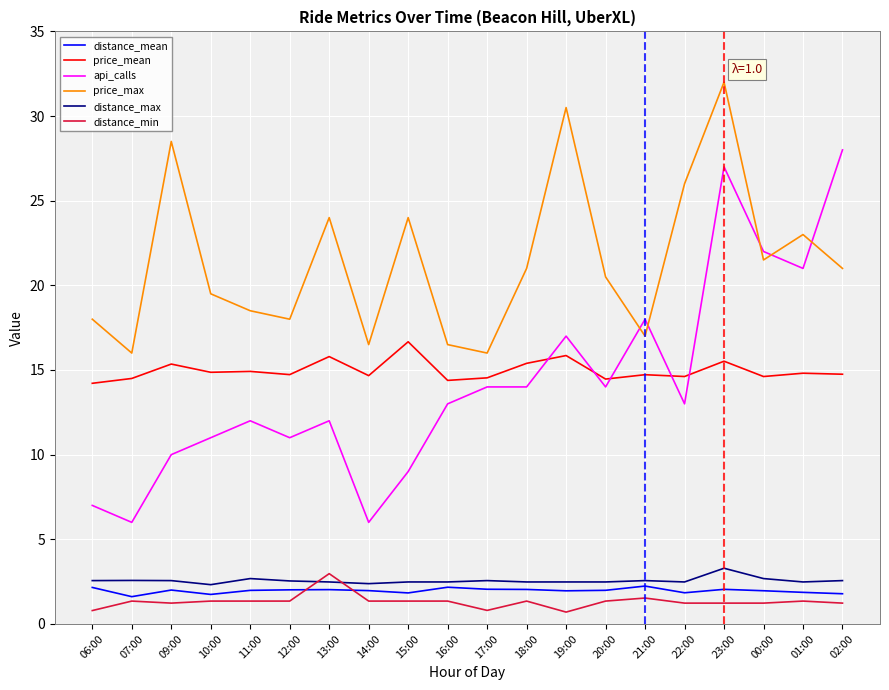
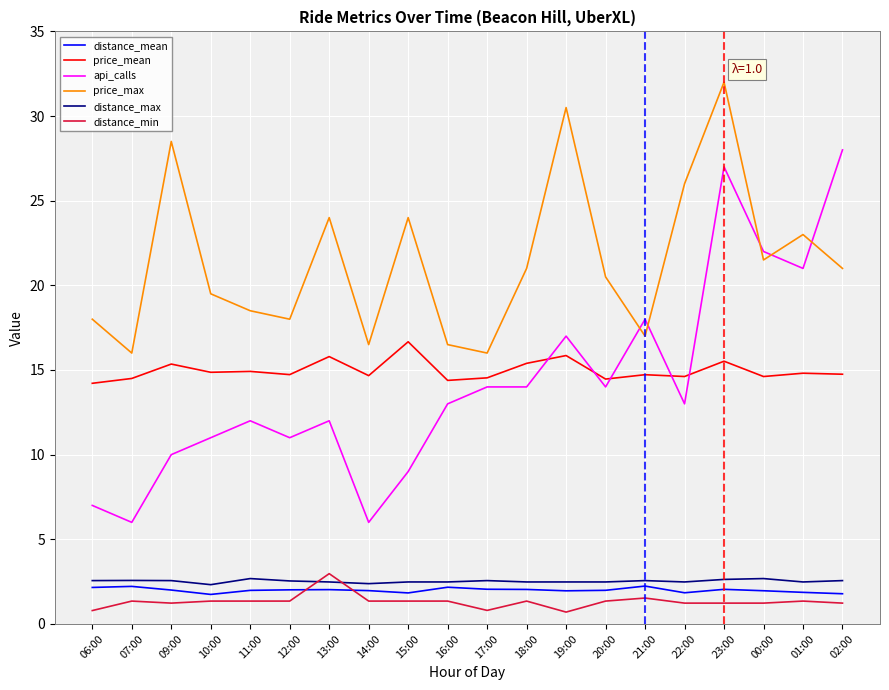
  {
    "distance_mean": {
      "06:00": 2.2,
-     "07:00": 1.6,
+     "07:00": 2.2,
      "09:00": 2.0,
      "10:00": 1.7,
      "11:00": 2.0,
      "12:00": 2.0,
      "13:00": 2.0,
      "14:00": 2.0,
      "15:00": 1.8,
      "16:00": 2.2,
      "17:00": 2.0,
      "18:00": 2.0,
      "19:00": 2.0,
      "20:00": 2.0,
      "21:00": 2.2,
      "22:00": 1.8,
      "23:00": 2.0,
      "00:00": 2.0,
      "01:00": 1.9,
      "02:00": 1.8
    },
    "price_mean": {
      "06:00": 14.2,
      "07:00": 14.5,
      "09:00": 15.4,
      "10:00": 14.9,
      "11:00": 14.9,
      "12:00": 14.7,
      "13:00": 15.8,
      "14:00": 14.7,
      "15:00": 16.7,
      "16:00": 14.4,
      "17:00": 14.5,
      "18:00": 15.4,
      "19:00": 15.9,
      "20:00": 14.5,
      "21:00": 14.7,
      "22:00": 14.6,
      "23:00": 15.5,
      "00:00": 14.6,
      "01:00": 14.8,
      "02:00": 14.8
    },
    "api_calls": {
      "06:00": 7.0,
      "07:00": 6.0,
      "09:00": 10.0,
      "10:00": 11.0,
      "11:00": 12.0,
      "12:00": 11.0,
      "13:00": 12.0,
      "14:00": 6.0,
      "15:00": 9.0,
      "16:00": 13.0,
      "17:00": 14.0,
      "18:00": 14.0,
      "19:00": 17.0,
      "20:00": 14.0,
      "21:00": 18.0,
      "22:00": 13.0,
      "23:00": 27.0,
      "00:00": 22.0,
      "01:00": 21.0,
      "02:00": 28.0
    },
    "price_max": {
      "06:00": 18.0,
      "07:00": 16.0,
      "09:00": 28.5,
      "10:00": 19.5,
      "11:00": 18.5,
      "12:00": 18.0,
      "13:00": 24.0,
      "14:00": 16.5,
      "15:00": 24.0,
      "16:00": 16.5,
      "17:00": 16.0,
      "18:00": 21.0,
      "19:00": 30.5,
      "20:00": 20.5,
      "21:00": 17.0,
      "22:00": 26.0,
      "00:00": 21.5,
      "01:00": 23.0,
      "02:00": 21.0
    },
    "distance_max": {
      "06:00": 2.6,
      "07:00": 2.6,
      "09:00": 2.6,
      "10:00": 2.3,
      "11:00": 2.7,
      "12:00": 2.5,
      "13:00": 2.5,
      "14:00": 2.4,
      "15:00": 2.5,
      "16:00": 2.5,
      "17:00": 2.6,
      "18:00": 2.5,
      "19:00": 2.5,
      "20:00": 2.5,
      "21:00": 2.6,
      "22:00": 2.5,
-     "23:00": 3.3,
+     "23:00": 2.6,
      "00:00": 2.7,
      "01:00": 2.5,
      "02:00": 2.6
    },
    "distance_min": {
      "06:00": 0.8,
      "07:00": 1.4,
      "09:00": 1.2,
      "10:00": 1.4,
      "11:00": 1.4,
      "12:00": 1.4,
      "13:00": 3.0,
      "14:00": 1.4,
      "15:00": 1.4,
      "16:00": 1.4,
      "17:00": 0.8,
      "18:00": 1.4,
      "19:00": 0.7,
      "20:00": 1.4,
      "21:00": 1.5,
      "22:00": 1.2,
      "23:00": 1.2,
      "00:00": 1.2,
      "01:00": 1.4,
      "02:00": 1.2
    }
  }
